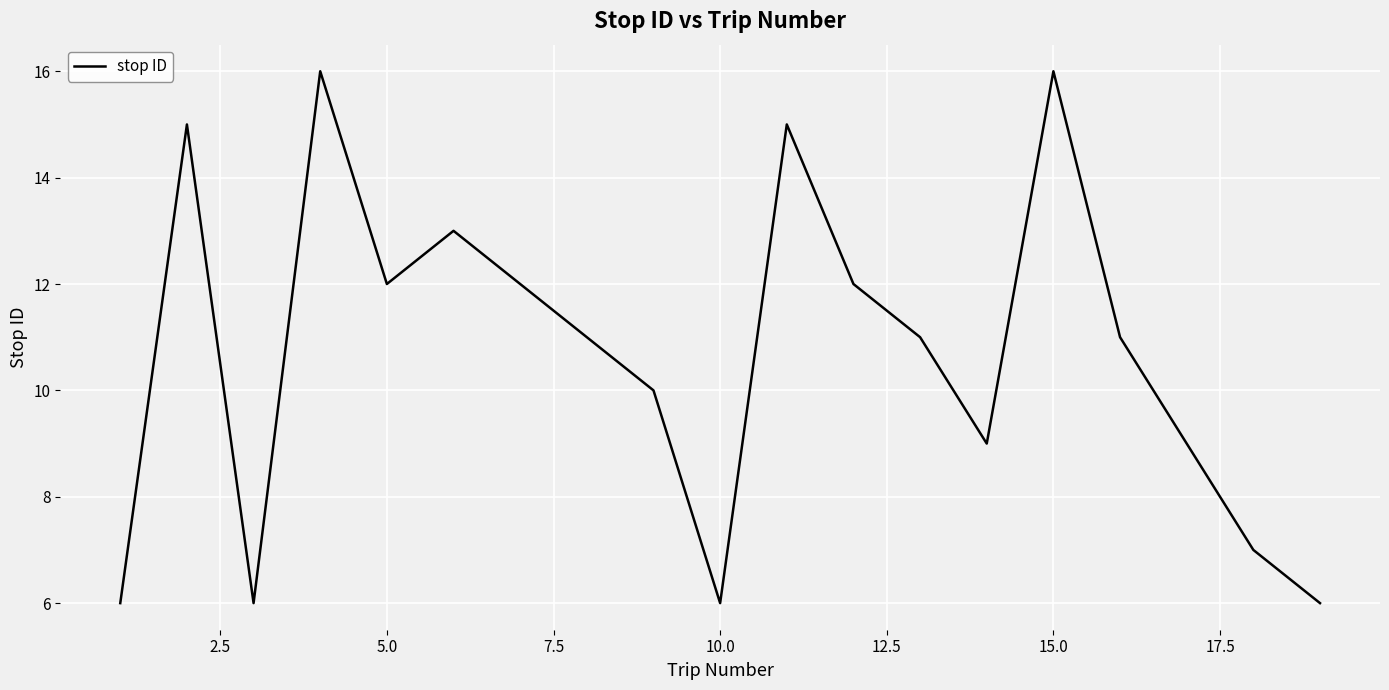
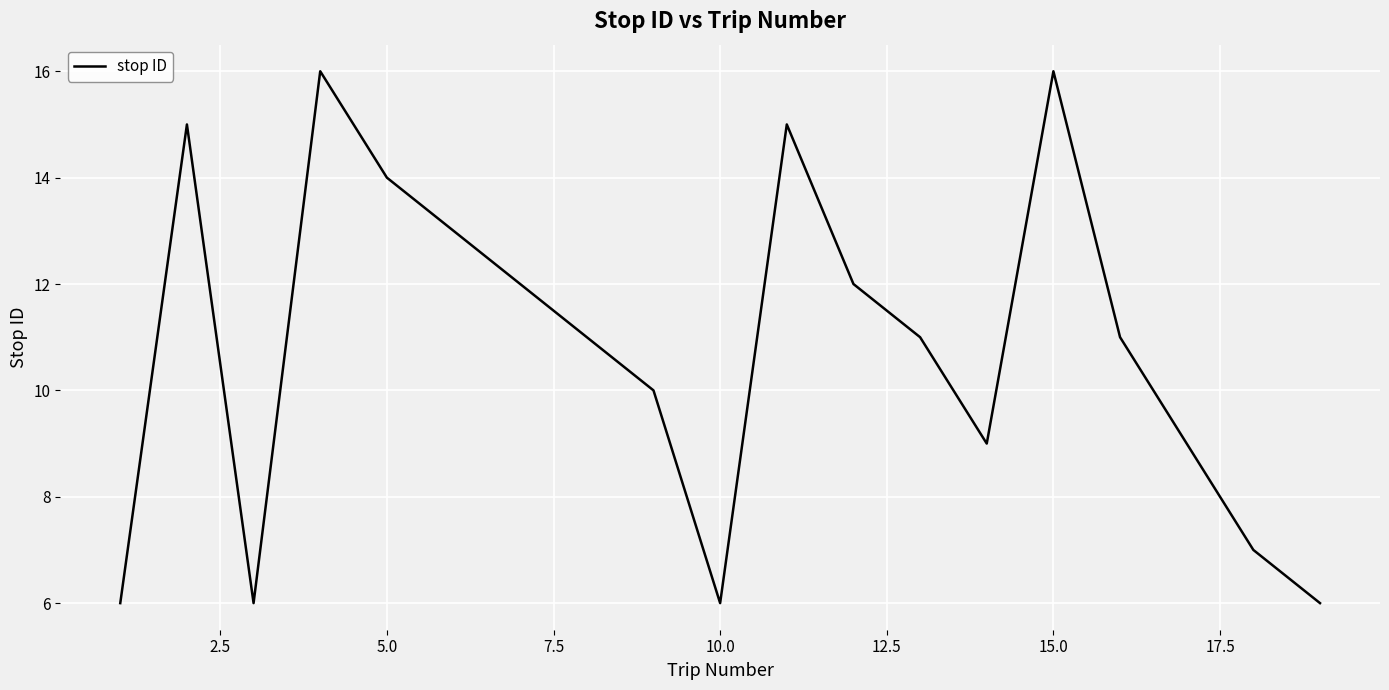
  {
-   "5.0": 12,
+   "5.0": 14,
    "10.0": 6,
    "15.0": 16
  }
